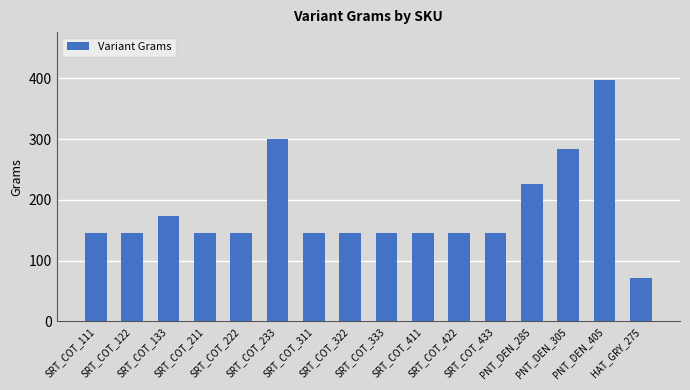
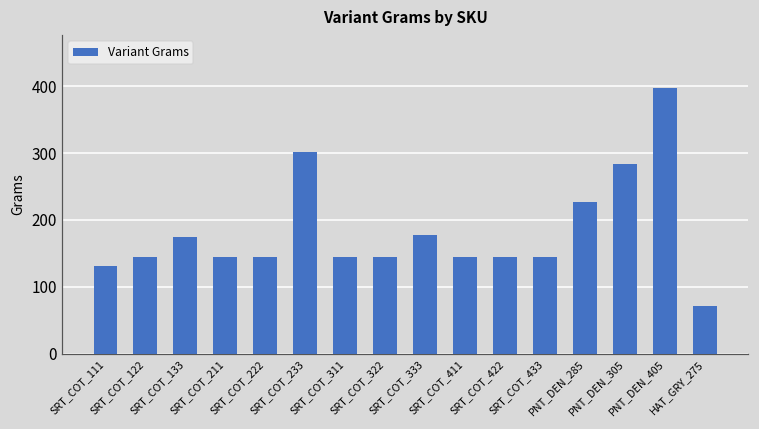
  {
-   "SRT_COT_111": 150,
+   "SRT_COT_111": 130,
    "SRT_COT_122": 150,
    "SRT_COT_133": 170,
    "SRT_COT_211": 150,
    "SRT_COT_222": 150,
    "SRT_COT_233": 300,
    "SRT_COT_311": 150,
    "SRT_COT_322": 150,
-   "SRT_COT_333": 150,
+   "SRT_COT_333": 180,
    "SRT_COT_411": 150,
    "SRT_COT_422": 150,
    "SRT_COT_433": 150,
    "PNT_DEN_285": 230,
    "PNT_DEN_305": 280,
    "PNT_DEN_405": 400,
    "HAT_GRY_275": 70
  }
